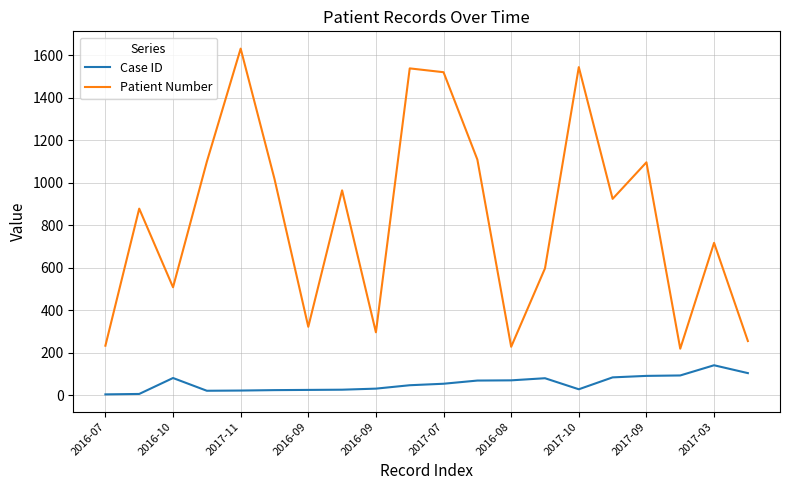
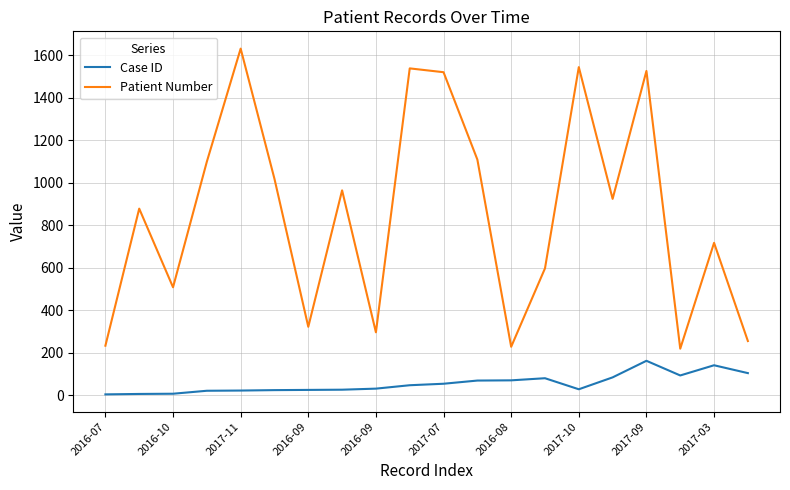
  {
    "Case ID": {
-     "2016-10": 80,
+     "2016-10": 10,
      "2017-11": 20,
      "2017-10": 30,
-     "2017-09": 90,
+     "2017-09": 160,
      "2017-03": 140
    },
    "Patient Number": {
      "2016-10": 510,
      "2017-11": 1630,
      "2017-10": 1550,
-     "2017-09": 1100,
+     "2017-09": 1530,
      "2017-03": 720
    }
  }
